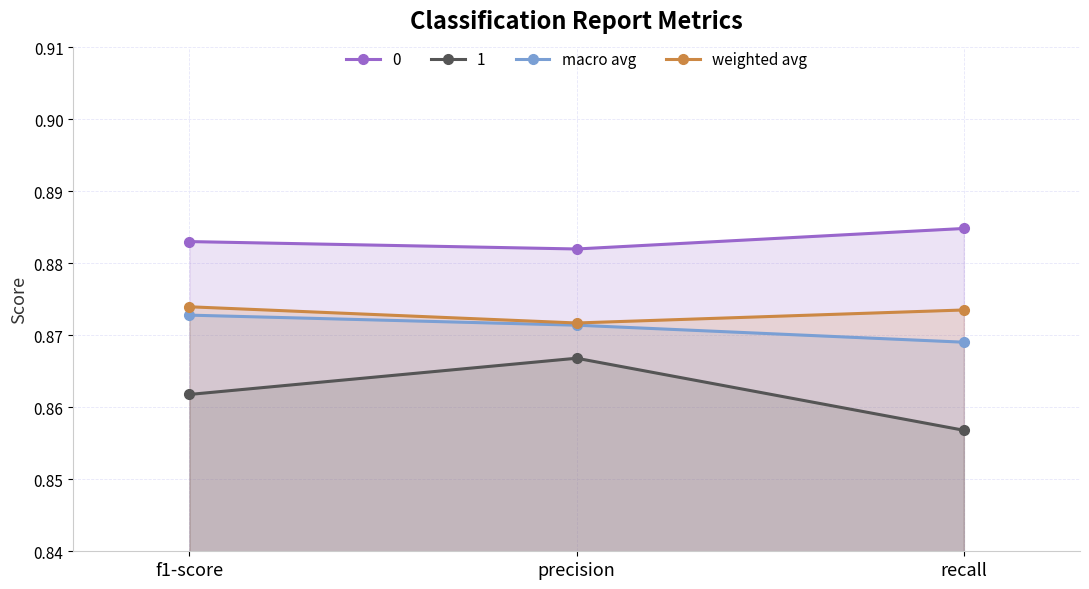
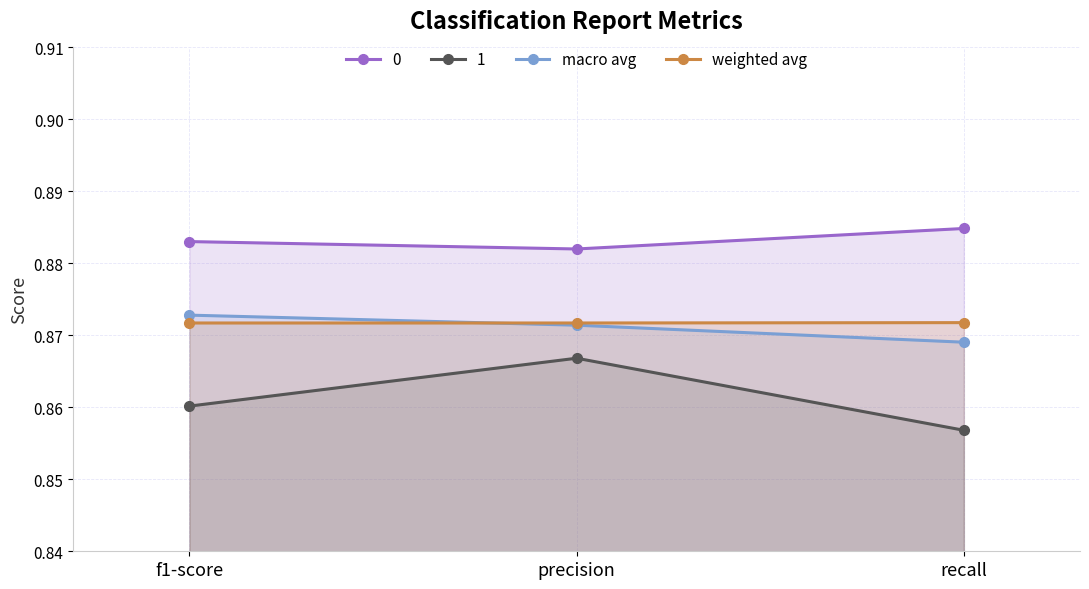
  {
    "0": {
      "f1-score": 0.883,
      "precision": 0.882,
      "recall": 0.885
    },
    "1": {
-     "f1-score": 0.862,
+     "f1-score": 0.860,
      "precision": 0.867,
      "recall": 0.857
    },
    "macro avg": {
      "f1-score": 0.873,
      "recall": 0.869
    },
    "weighted avg": {
-     "f1-score": 0.874,
-     "recall": 0.874
+     "f1-score": 0.872,
+     "recall": 0.872
    }
  }
